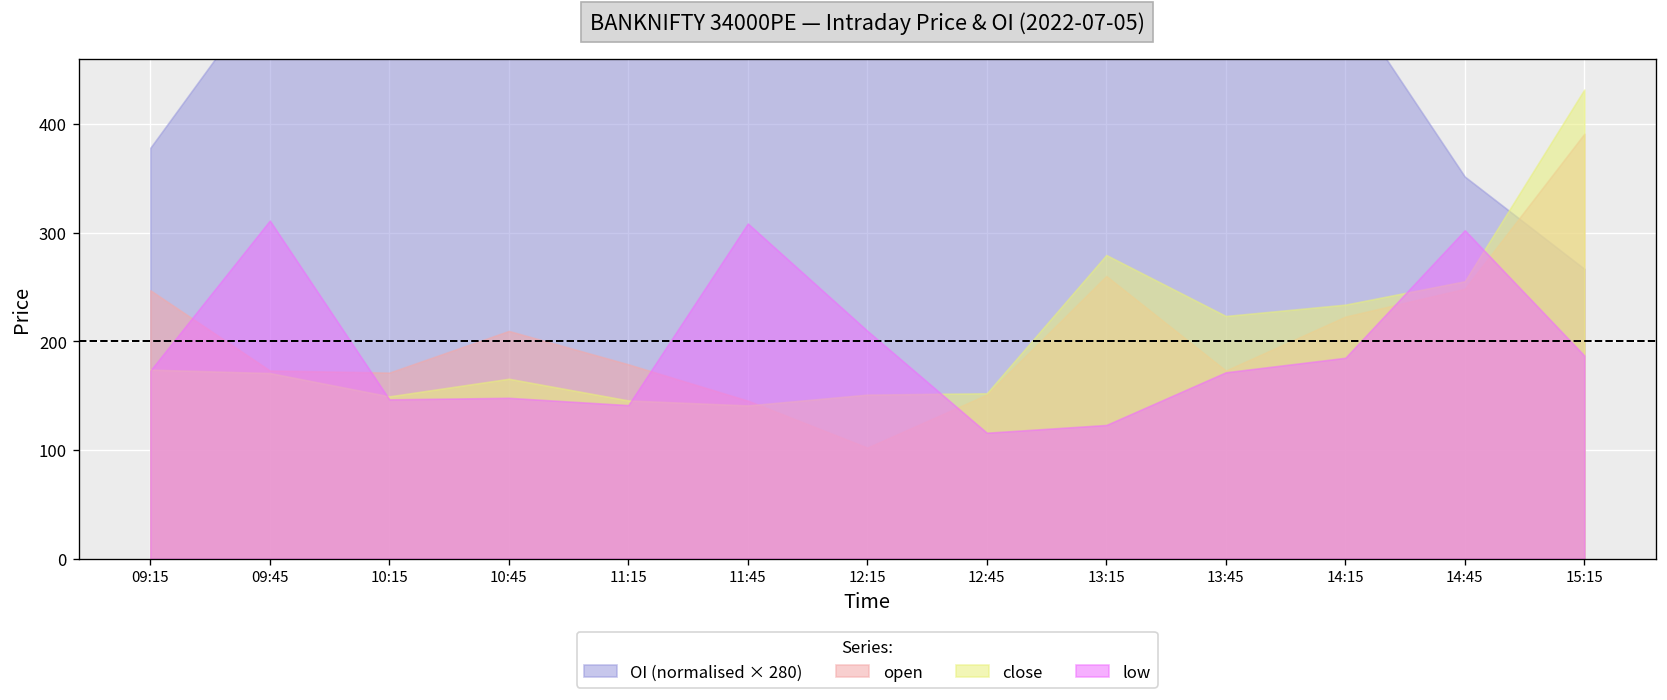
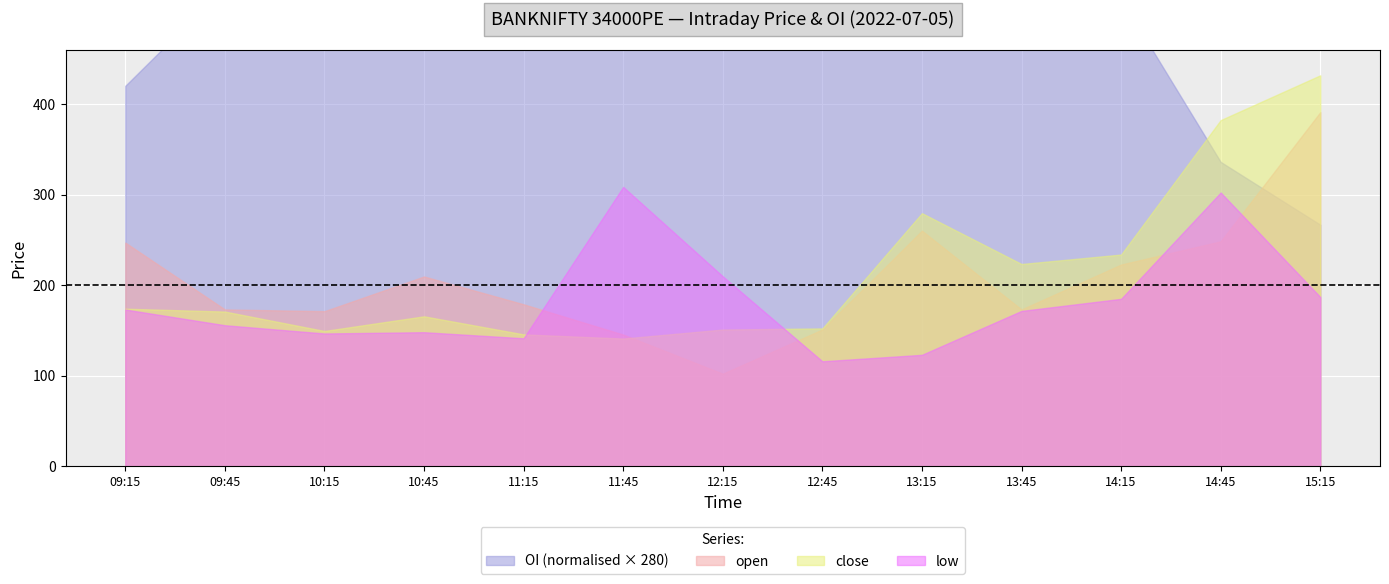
  {
    "OI (normalised × 280)": {
-     "09:15": 380,
-     "14:45": 350,
+     "09:15": 420,
+     "14:45": 340,
      "15:15": 270
    },
    "open": {
      "09:15": 250,
      "10:15": 170,
      "10:45": 210,
      "11:15": 180,
      "11:45": 150,
      "12:15": 100,
      "13:15": 260,
      "14:15": 220,
      "14:45": 250,
      "15:15": 390
    },
    "close": {
      "10:45": 170,
      "11:15": 150,
      "11:45": 140,
      "12:15": 150,
      "13:15": 280,
      "13:45": 220,
      "14:15": 230,
-     "14:45": 260,
+     "14:45": 380,
      "15:15": 430
    },
    "low": {
-     "09:45": 310,
+     "09:45": 160,
      "10:45": 150,
      "11:15": 140,
      "11:45": 310,
      "12:15": 210,
      "12:45": 120,
      "13:15": 120,
      "14:15": 180,
      "14:45": 300,
      "15:15": 190
    }
  }
